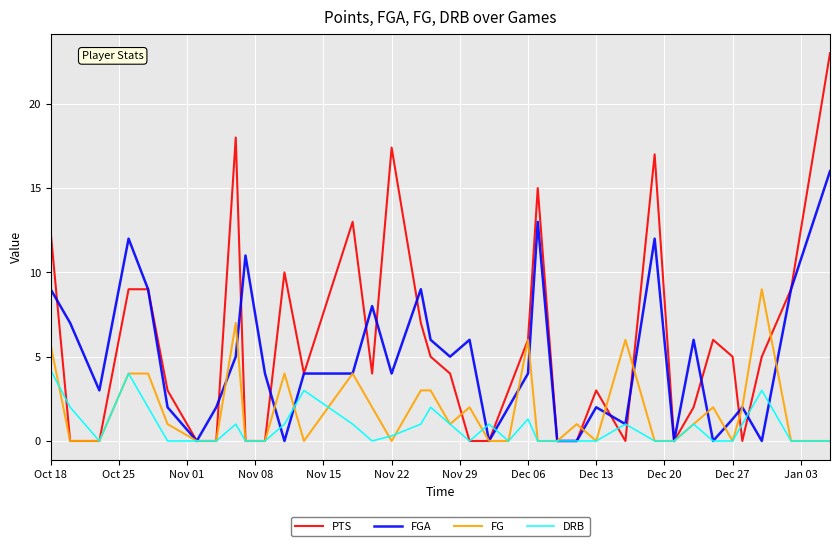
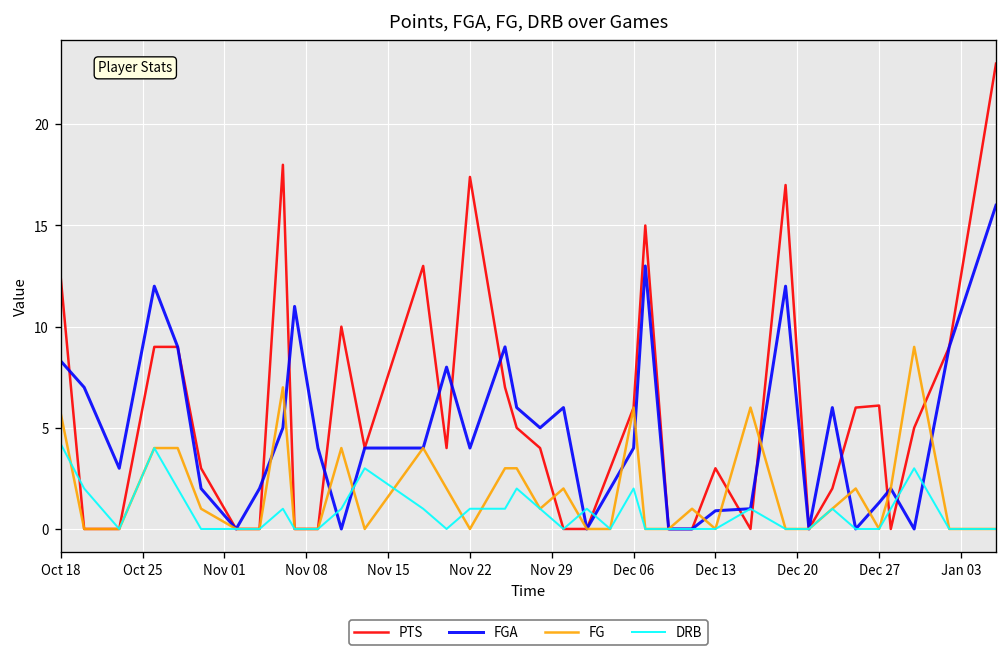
  {
    "PTS": {
      "Oct 18": 12.4,
      "Nov 22": 17.4,
      "Dec 13": 3.0,
-     "Dec 27": 5.0
+     "Dec 27": 6.1
    },
    "FGA": {
-     "Oct 18": 9.0,
+     "Oct 18": 8.3,
      "Nov 22": 4.0,
      "Dec 06": 4.0,
-     "Dec 13": 2.0,
+     "Dec 13": 0.9,
      "Dec 27": 1.3
    },
    "FG": {
      "Oct 18": 5.7,
      "Nov 22": 0.0
    },
    "DRB": {
      "Oct 18": 4.2,
-     "Nov 22": 0.3,
-     "Dec 06": 1.3
+     "Nov 22": 1.0,
+     "Dec 06": 2.0
    }
  }
